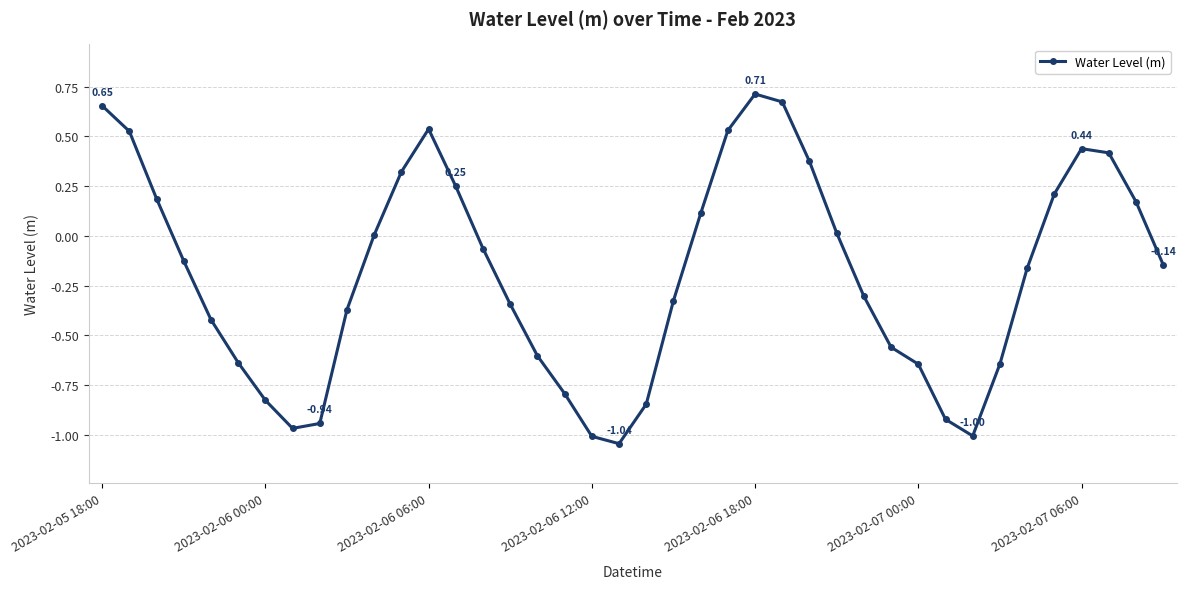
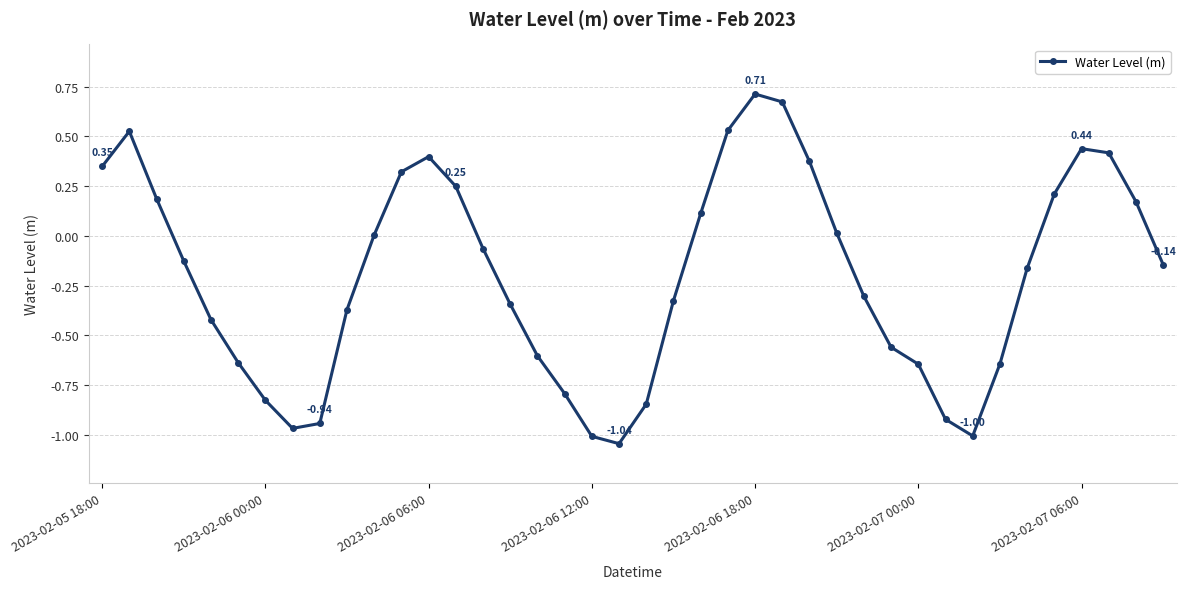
  {
-   "2023-02-05 18:00": 0.65,
-   "2023-02-06 06:00": 0.54,
+   "2023-02-05 18:00": 0.35,
+   "2023-02-06 06:00": 0.40,
    "2023-02-06 18:00": 0.71,
    "2023-02-07 06:00": 0.44
  }
